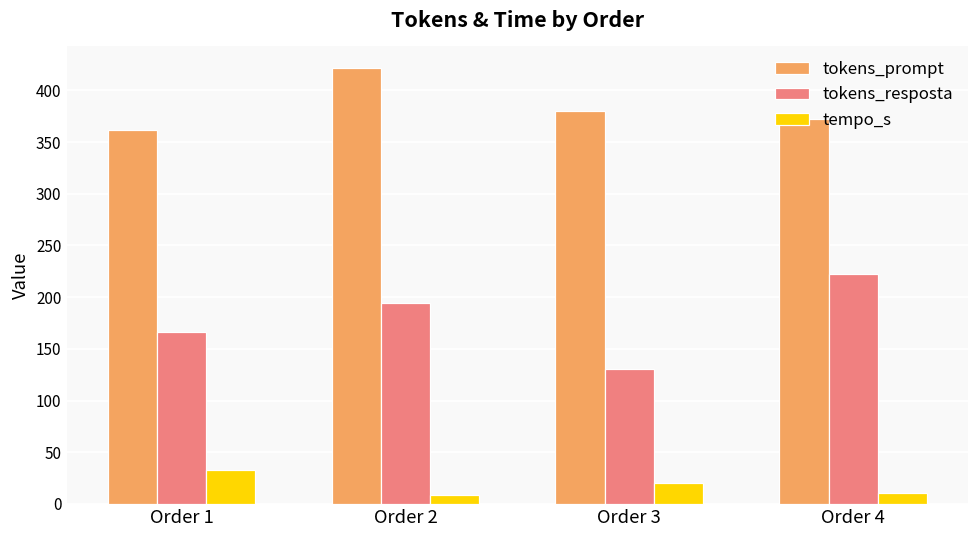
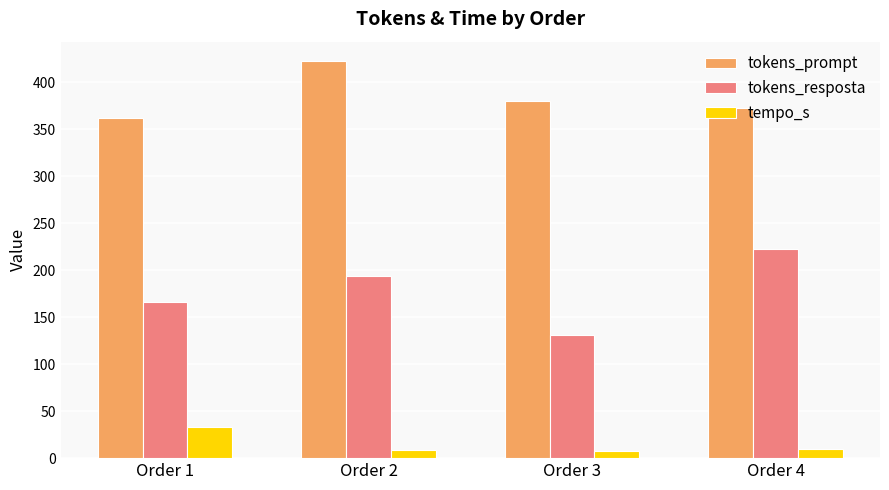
  {
    "tempo_s": {
      "Order 1": 30,
      "Order 2": 10,
-     "Order 3": 20,
+     "Order 3": 10,
      "Order 4": 10
    }
  }
